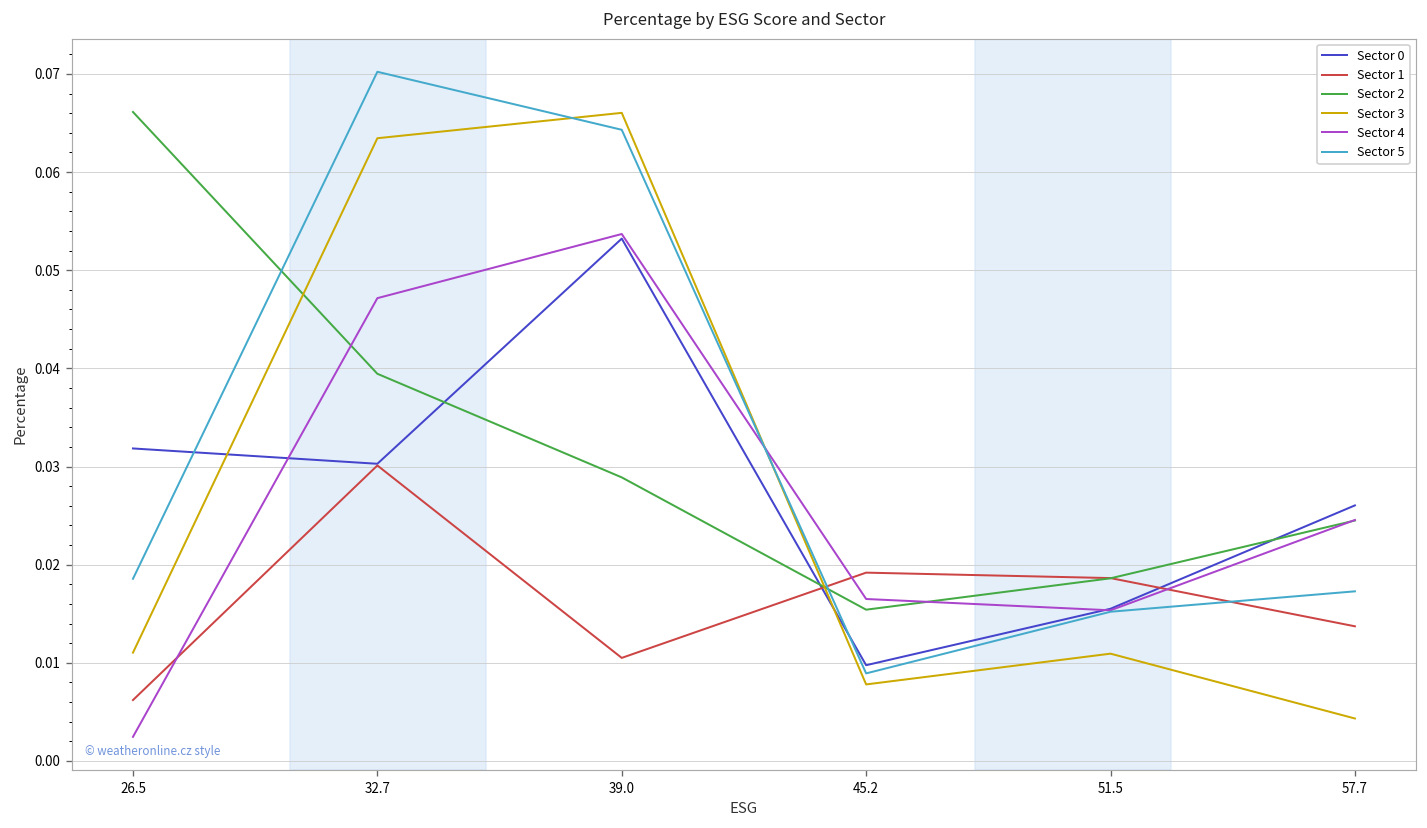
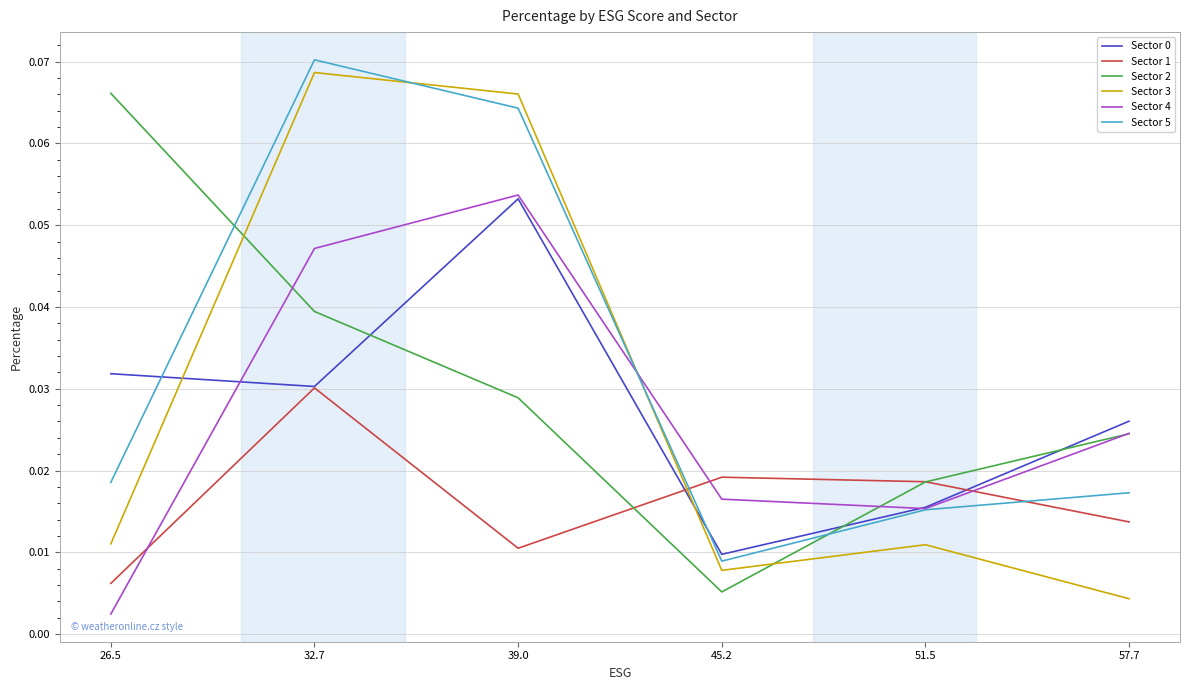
  {
    "Sector 0": {
      "26.5": 0.032,
      "39.0": 0.053,
      "45.2": 0.010,
      "57.7": 0.026
    },
    "Sector 1": {
      "26.5": 0.006,
      "39.0": 0.011,
      "45.2": 0.019,
      "57.7": 0.014
    },
    "Sector 2": {
      "26.5": 0.066,
      "32.7": 0.039,
      "39.0": 0.029,
-     "45.2": 0.015
+     "45.2": 0.005
    },
    "Sector 3": {
      "26.5": 0.011,
-     "32.7": 0.063,
+     "32.7": 0.069,
      "39.0": 0.066,
      "45.2": 0.008,
      "51.5": 0.011,
      "57.7": 0.004
    },
    "Sector 4": {
      "26.5": 0.002,
      "32.7": 0.047,
      "39.0": 0.054,
      "45.2": 0.017
    },
    "Sector 5": {
      "26.5": 0.019,
      "32.7": 0.070,
      "39.0": 0.064,
      "45.2": 0.009,
      "57.7": 0.017
    }
  }
